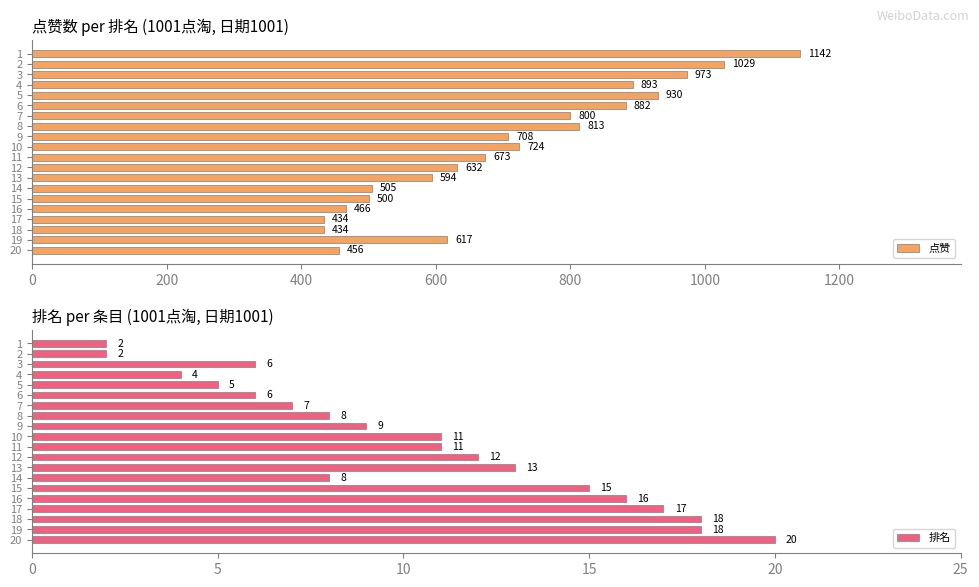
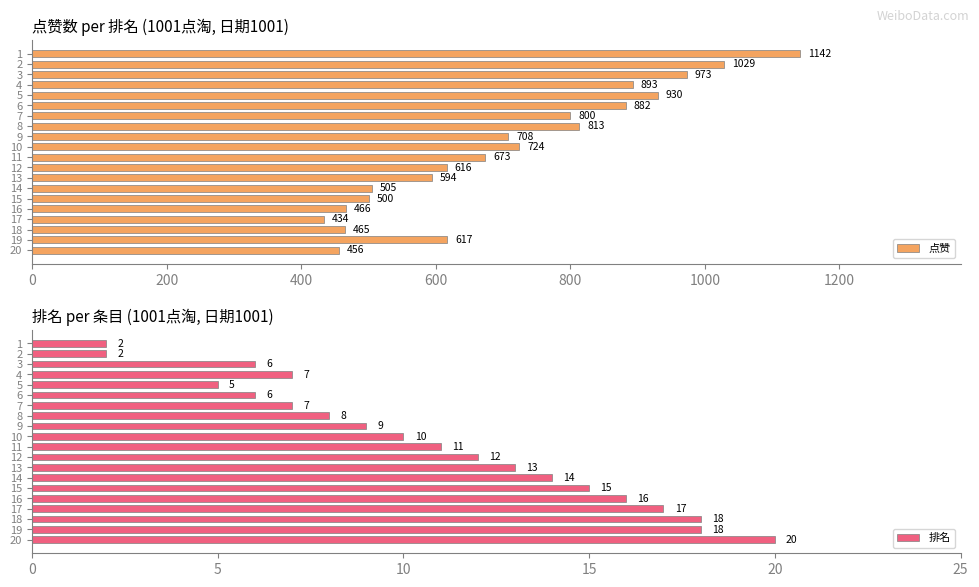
  {
    "点赞数 per 排名 (1001点淘, 日期1001)": {
      "1": 1142,
      "2": 1029,
      "3": 973,
      "4": 893,
      "5": 930,
      "6": 882,
      "7": 800,
      "8": 813,
      "9": 708,
      "10": 724,
      "11": 673,
-     "12": 632,
+     "12": 616,
      "13": 594,
      "14": 505,
      "15": 500,
      "16": 466,
      "17": 434,
-     "18": 434,
+     "18": 465,
      "19": 617,
      "20": 456
    },
    "排名 per 条目 (1001点淘, 日期1001)": {
      "1": 2,
      "2": 2,
      "3": 6,
-     "4": 4,
+     "4": 7,
      "5": 5,
      "6": 6,
      "7": 7,
      "8": 8,
      "9": 9,
-     "10": 11,
+     "10": 10,
      "11": 11,
      "12": 12,
      "13": 13,
-     "14": 8,
+     "14": 14,
      "15": 15,
      "16": 16,
      "17": 17,
      "18": 18,
      "19": 18,
      "20": 20
    }
  }
